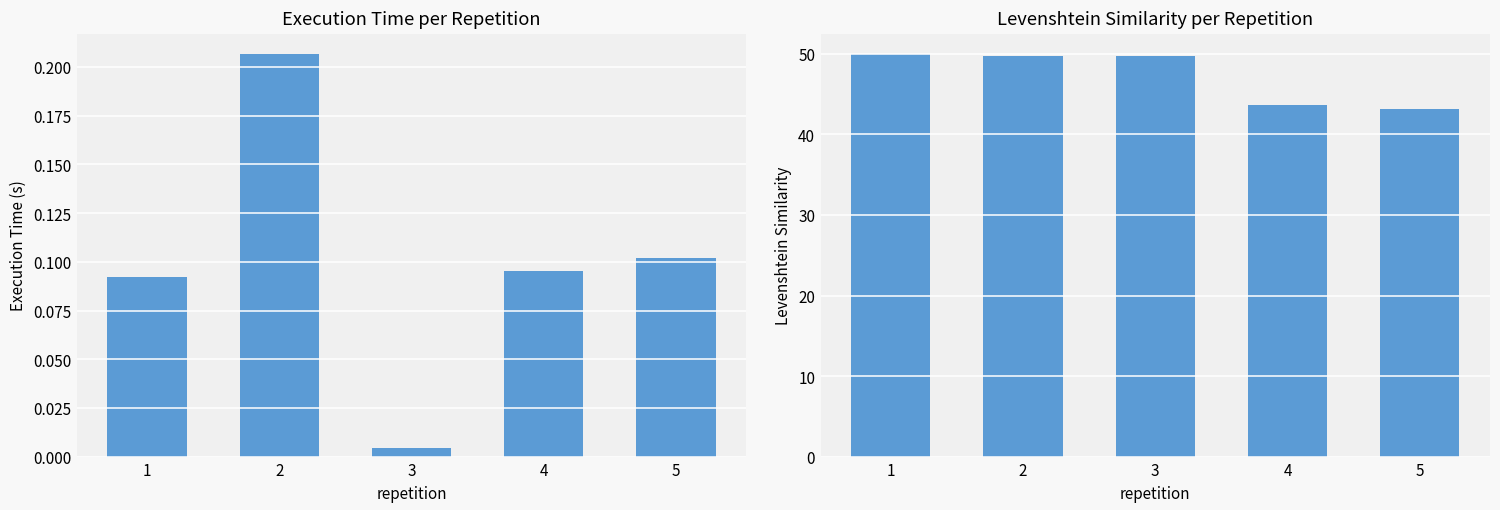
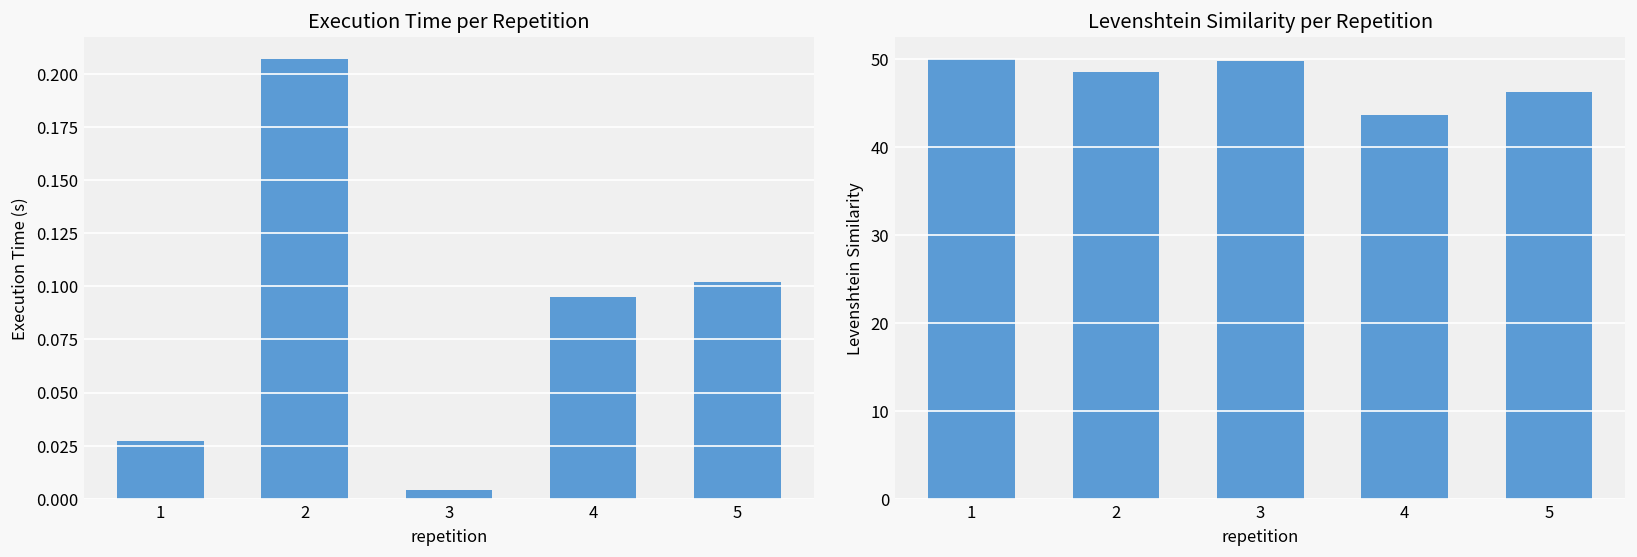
  {
    "Execution Time per Repetition": {
-     "1": 0.092,
+     "1": 0.027,
      "2": 0.207,
      "3": 0.004,
      "4": 0.095,
      "5": 0.102
    },
    "Levenshtein Similarity per Repetition": {
      "1": 50,
-     "2": 50,
+     "2": 49,
      "3": 50,
      "4": 44,
-     "5": 43
+     "5": 46
    }
  }
